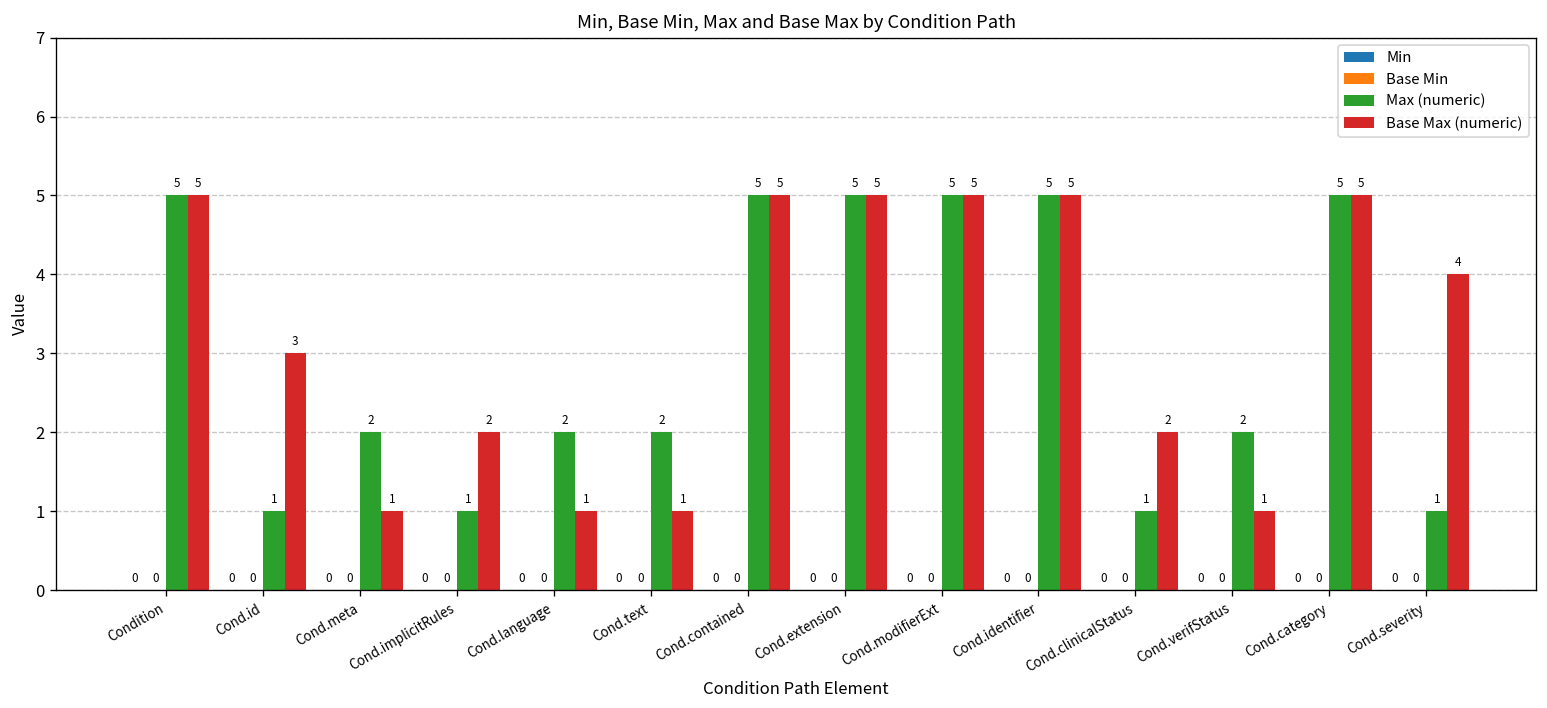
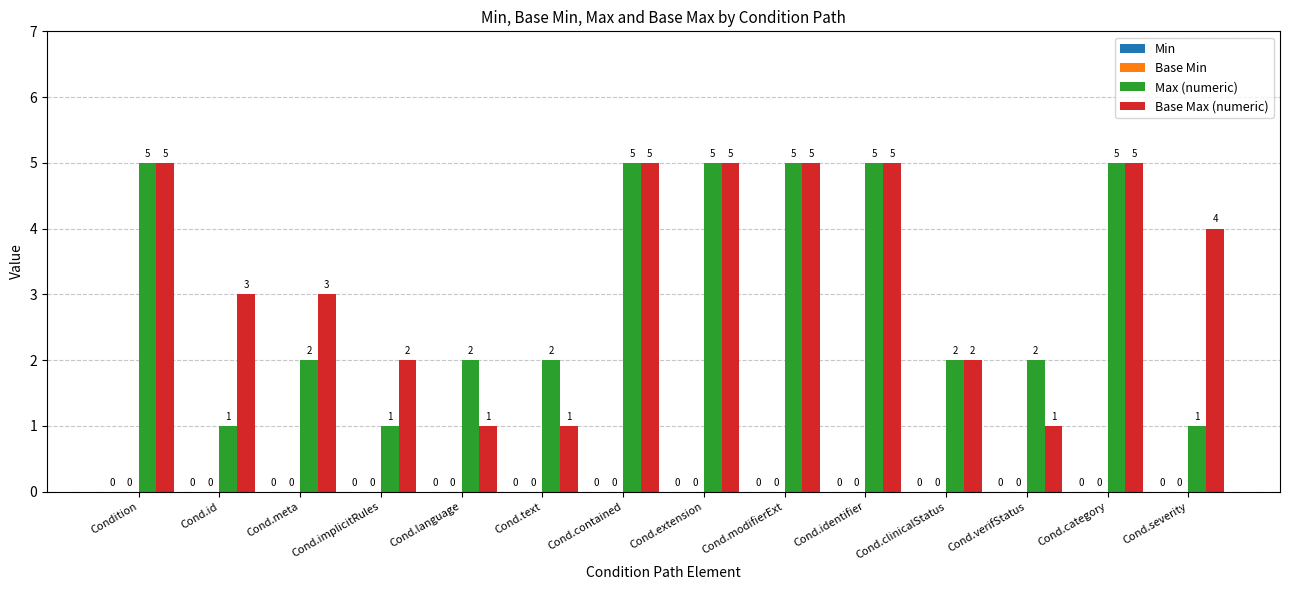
  {
    "Min": {
      "Condition": 0,
      "Cond.id": 0,
      "Cond.meta": 0,
      "Cond.implicitRules": 0,
      "Cond.language": 0,
      "Cond.text": 0,
      "Cond.contained": 0,
      "Cond.extension": 0,
      "Cond.modifierExt": 0,
      "Cond.identifier": 0,
      "Cond.clinicalStatus": 0,
      "Cond.verifStatus": 0,
      "Cond.category": 0,
      "Cond.severity": 0
    },
    "Base Min": {
      "Condition": 0,
      "Cond.id": 0,
      "Cond.meta": 0,
      "Cond.implicitRules": 0,
      "Cond.language": 0,
      "Cond.text": 0,
      "Cond.contained": 0,
      "Cond.extension": 0,
      "Cond.modifierExt": 0,
      "Cond.identifier": 0,
      "Cond.clinicalStatus": 0,
      "Cond.verifStatus": 0,
      "Cond.category": 0,
      "Cond.severity": 0
    },
    "Max (numeric)": {
      "Condition": 5,
      "Cond.id": 1,
      "Cond.meta": 2,
      "Cond.implicitRules": 1,
      "Cond.language": 2,
      "Cond.text": 2,
      "Cond.contained": 5,
      "Cond.extension": 5,
      "Cond.modifierExt": 5,
      "Cond.identifier": 5,
-     "Cond.clinicalStatus": 1,
+     "Cond.clinicalStatus": 2,
      "Cond.verifStatus": 2,
      "Cond.category": 5,
      "Cond.severity": 1
    },
    "Base Max (numeric)": {
      "Condition": 5,
      "Cond.id": 3,
-     "Cond.meta": 1,
+     "Cond.meta": 3,
      "Cond.implicitRules": 2,
      "Cond.language": 1,
      "Cond.text": 1,
      "Cond.contained": 5,
      "Cond.extension": 5,
      "Cond.modifierExt": 5,
      "Cond.identifier": 5,
      "Cond.clinicalStatus": 2,
      "Cond.verifStatus": 1,
      "Cond.category": 5,
      "Cond.severity": 4
    }
  }
